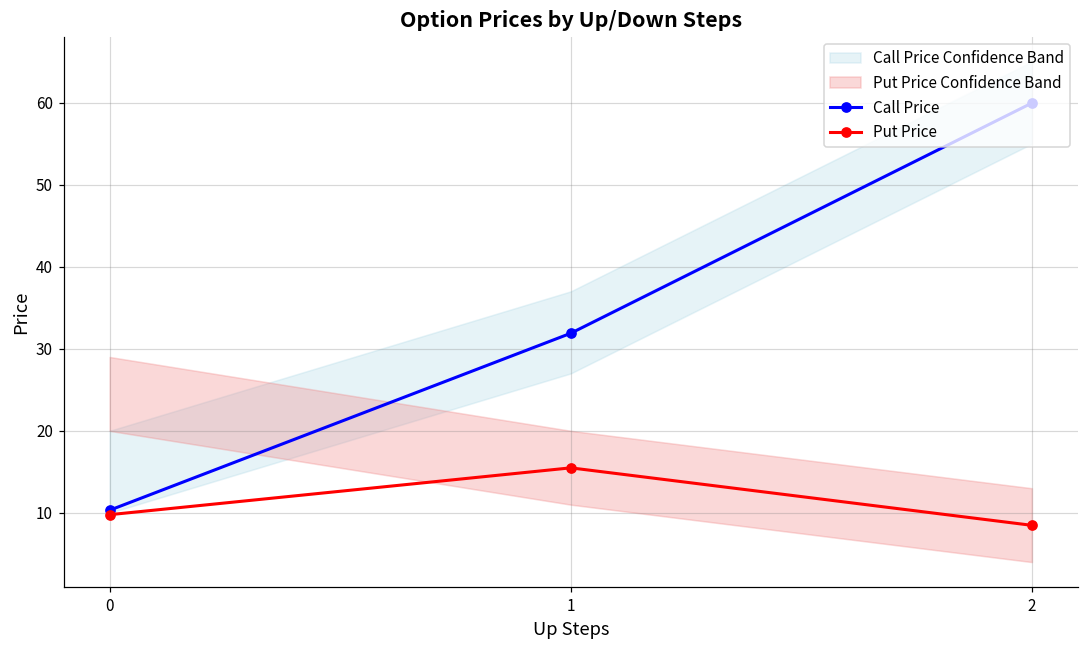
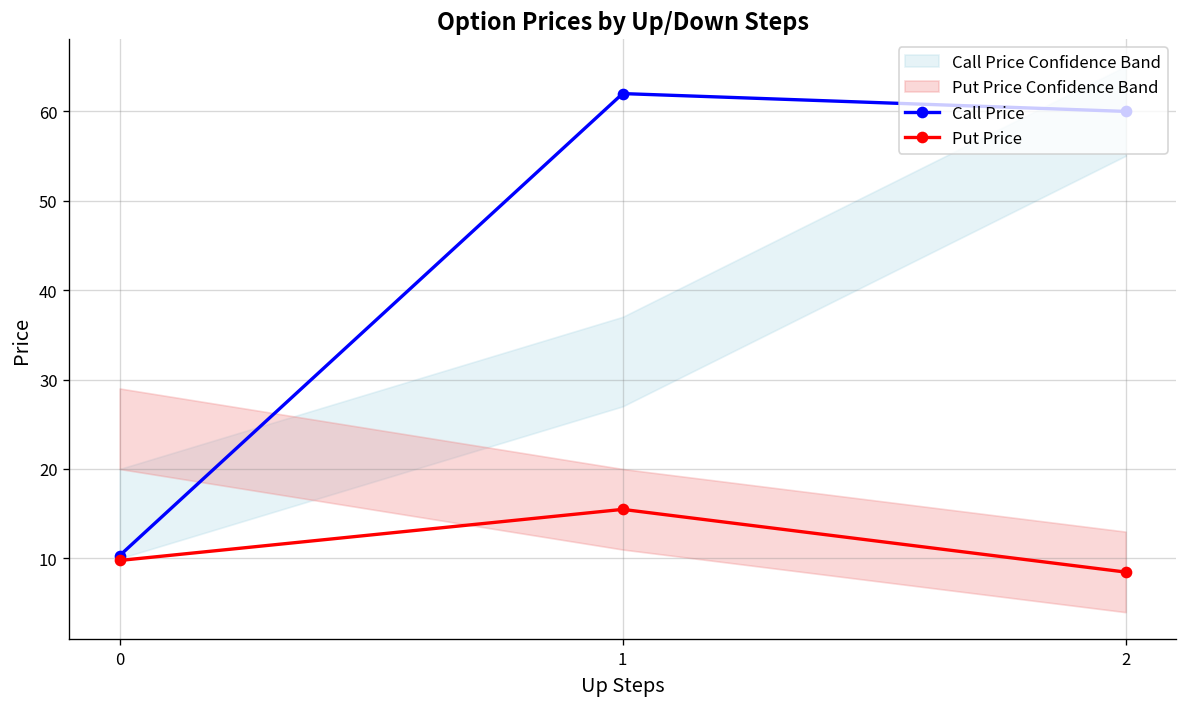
  {
    "Call Price": {
      "0": 10,
-     "1": 32
+     "1": 62
    },
    "Put Price": {
      "0": 10,
      "1": 15,
      "2": 8
    }
  }
